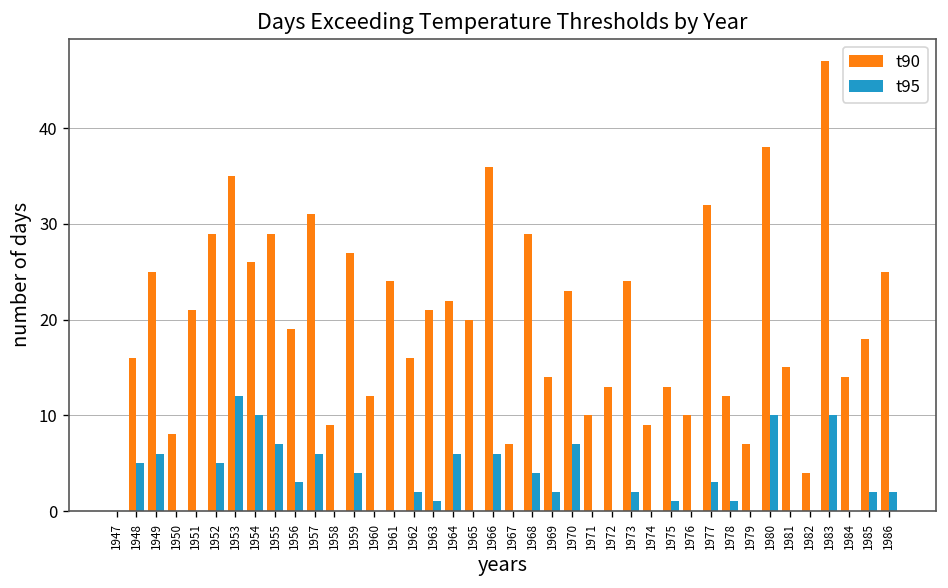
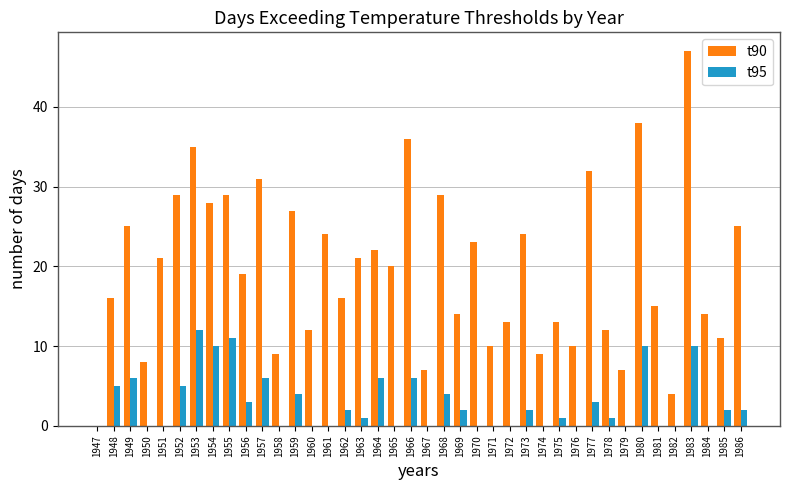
  {
    "t90": {
      "1947": 0,
      "1948": 16,
      "1949": 25,
      "1950": 8,
      "1951": 21,
      "1952": 29,
      "1953": 35,
-     "1954": 26,
+     "1954": 28,
      "1955": 29,
      "1956": 19,
      "1957": 31,
      "1958": 9,
      "1959": 27,
      "1960": 12,
      "1961": 24,
      "1962": 16,
      "1963": 21,
      "1964": 22,
      "1965": 20,
      "1966": 36,
      "1967": 7,
      "1968": 29,
      "1969": 14,
      "1970": 23,
      "1971": 10,
      "1972": 13,
      "1973": 24,
      "1974": 9,
      "1975": 13,
      "1976": 10,
      "1977": 32,
      "1978": 12,
      "1979": 7,
      "1980": 38,
      "1981": 15,
      "1982": 4,
      "1983": 47,
      "1984": 14,
-     "1985": 18,
+     "1985": 11,
      "1986": 25
    },
    "t95": {
      "1947": 0,
      "1948": 5,
      "1949": 6,
      "1950": 0,
      "1951": 0,
      "1952": 5,
      "1953": 12,
      "1954": 10,
-     "1955": 7,
+     "1955": 11,
      "1956": 3,
      "1957": 6,
      "1958": 0,
      "1959": 4,
      "1960": 0,
      "1961": 0,
      "1962": 2,
      "1963": 1,
      "1964": 6,
      "1965": 0,
      "1966": 6,
      "1967": 0,
      "1968": 4,
      "1969": 2,
-     "1970": 7,
+     "1970": 0,
      "1971": 0,
      "1972": 0,
      "1973": 2,
      "1974": 0,
      "1975": 1,
      "1976": 0,
      "1977": 3,
      "1978": 1,
      "1979": 0,
      "1980": 10,
      "1981": 0,
      "1982": 0,
      "1983": 10,
      "1984": 0,
      "1985": 2,
      "1986": 2
    }
  }
